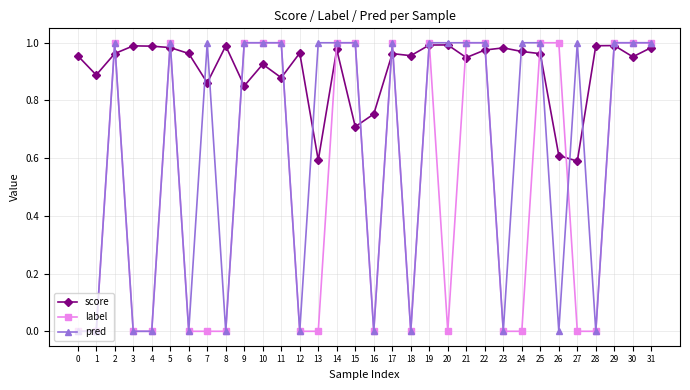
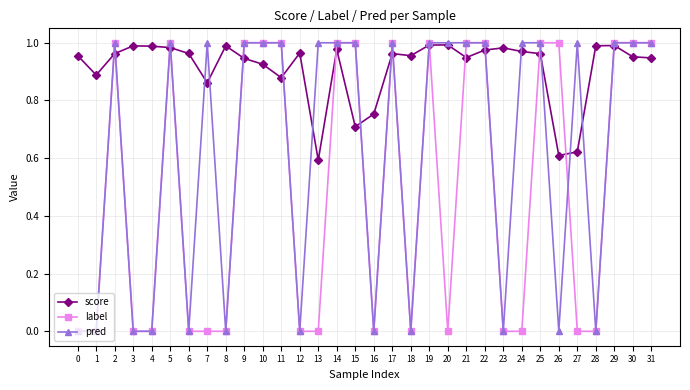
  {
    "score": {
      "0": 0.96,
      "1": 0.89,
      "2": 0.96,
      "3": 0.99,
      "4": 0.99,
      "5": 0.98,
      "6": 0.96,
      "7": 0.86,
      "8": 0.99,
-     "9": 0.85,
+     "9": 0.95,
      "10": 0.93,
      "11": 0.88,
      "12": 0.96,
      "13": 0.59,
      "14": 0.98,
      "15": 0.71,
      "16": 0.75,
      "17": 0.96,
      "18": 0.96,
      "21": 0.95,
      "22": 0.97,
      "23": 0.98,
      "24": 0.97,
      "25": 0.96,
      "26": 0.61,
-     "27": 0.59,
+     "27": 0.62,
      "28": 0.99,
      "29": 0.99,
      "30": 0.95,
-     "31": 0.98
+     "31": 0.95
    },
    "label": {
      "7": 0.00,
      "13": 0.00,
      "20": 0.00,
      "24": 0.00,
      "26": 1.00,
      "27": 0.00
    },
    "pred": {
      "7": 1.00,
      "13": 1.00,
      "24": 1.00,
      "26": 0.00,
      "27": 1.00
    }
  }
